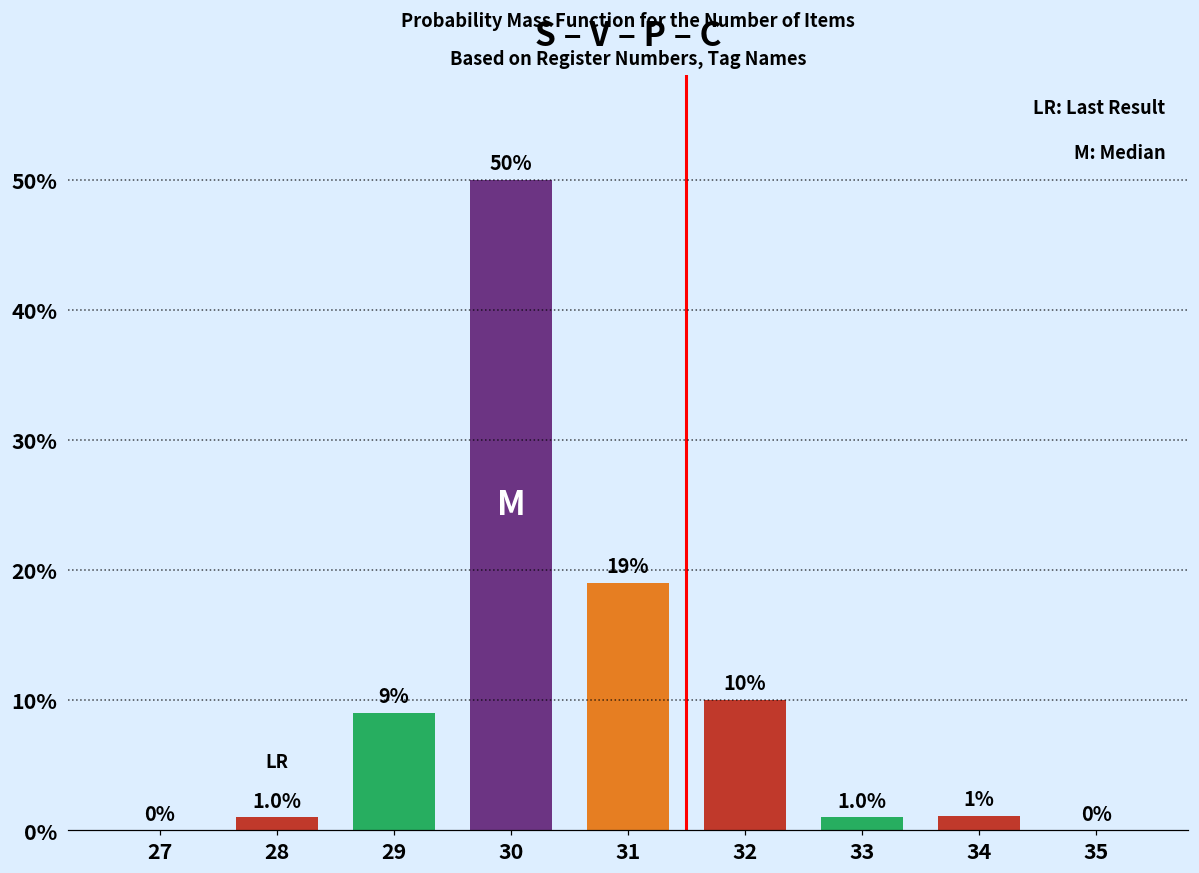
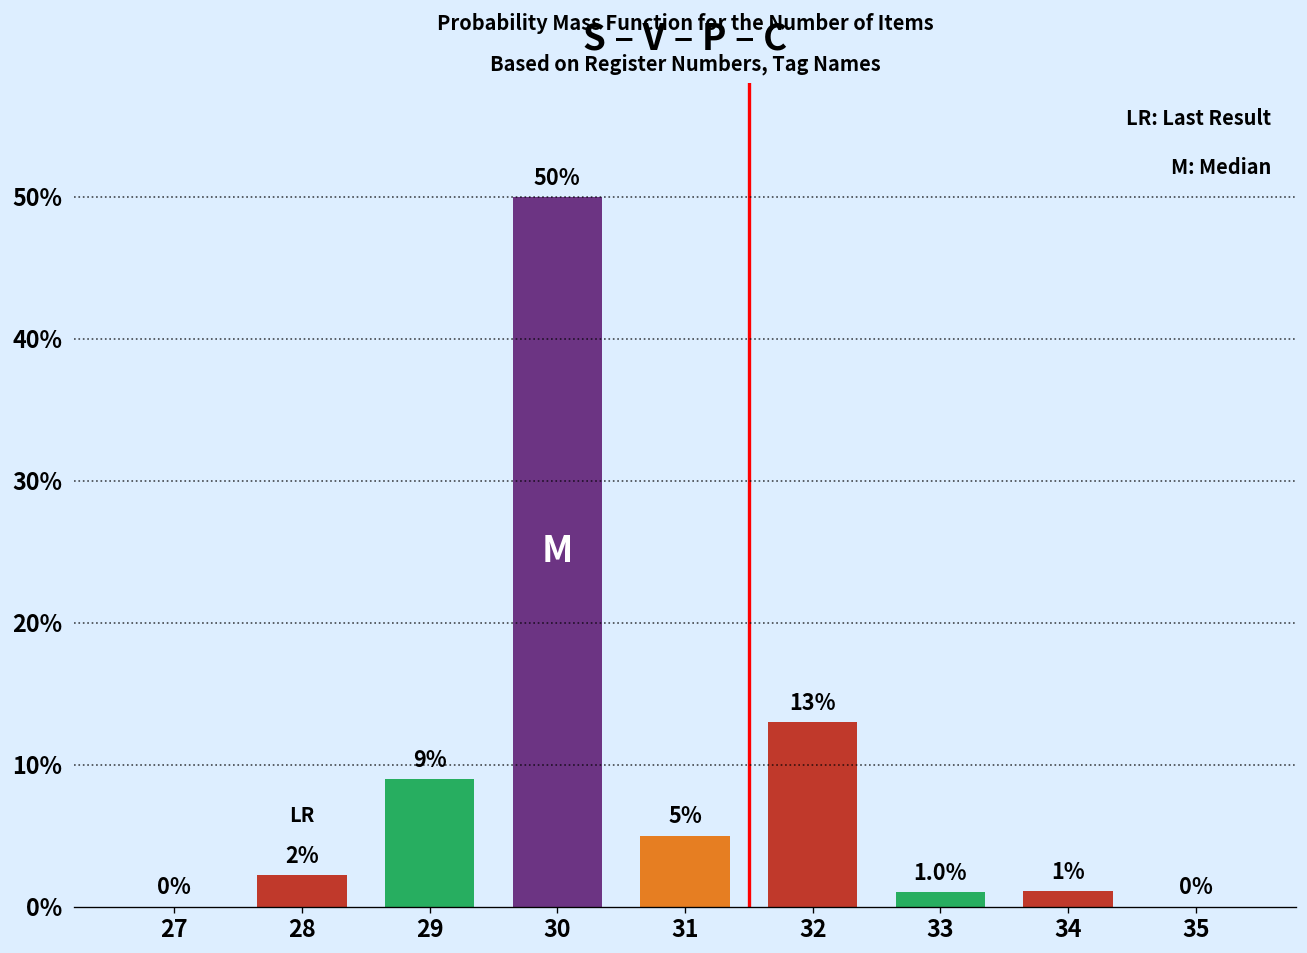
  {
    "27": "0%",
-   "28": "1.0%",
+   "28": "2%",
    "29": "9%",
    "30": "50%",
-   "31": "19%",
-   "32": "10%",
+   "31": "5%",
+   "32": "13%",
    "33": "1.0%",
    "34": "1%",
    "35": "0%"
  }
